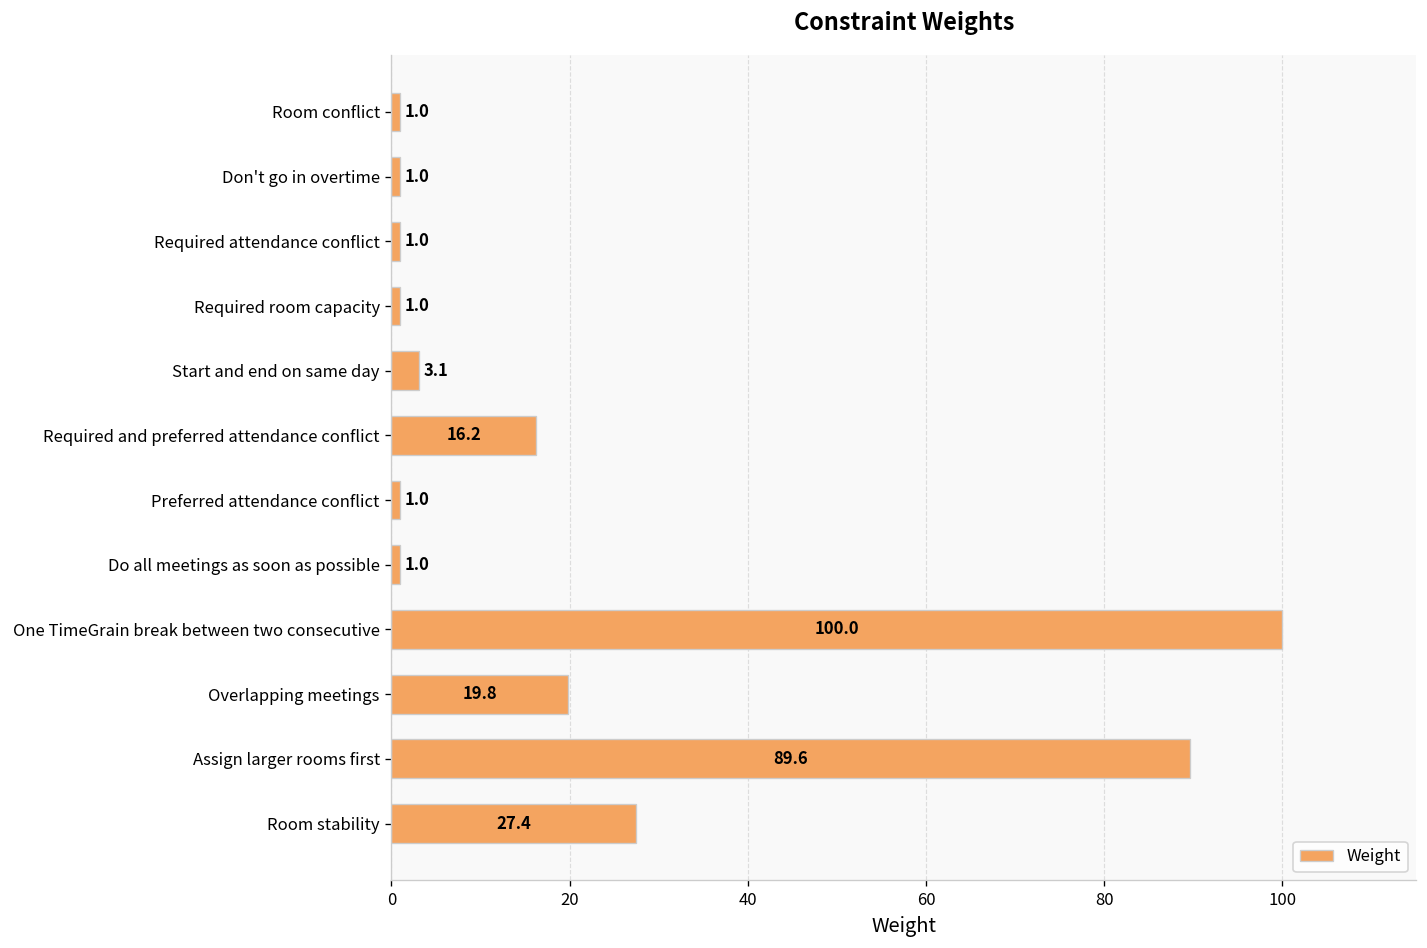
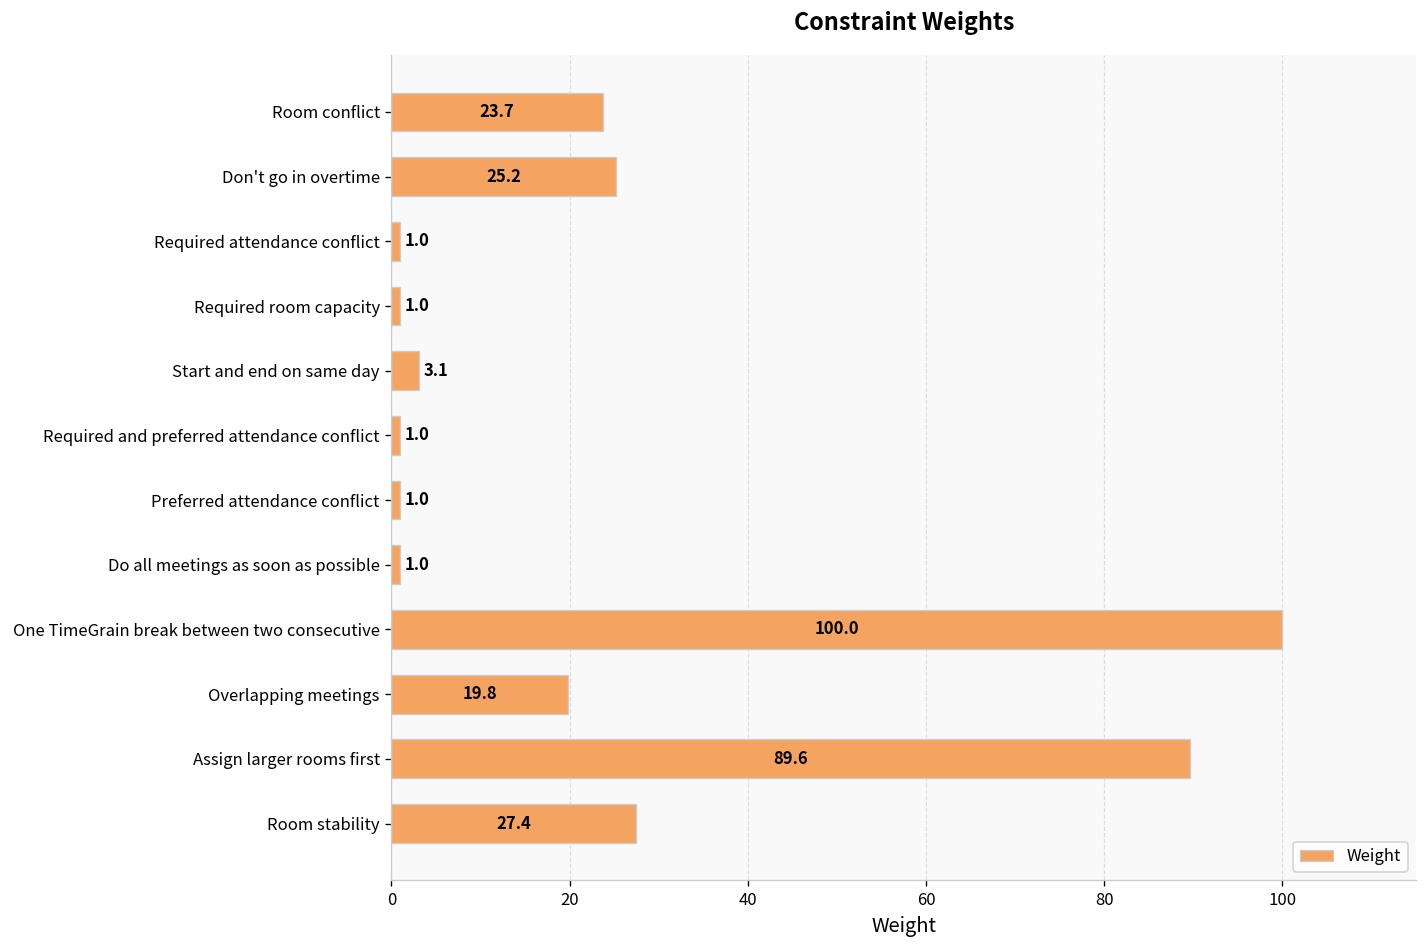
  {
-   "Room conflict": 1.0,
-   "Don't go in overtime": 1.0,
+   "Room conflict": 23.7,
+   "Don't go in overtime": 25.2,
    "Required attendance conflict": 1.0,
    "Required room capacity": 1.0,
    "Start and end on same day": 3.1,
-   "Required and preferred attendance conflict": 16.2,
+   "Required and preferred attendance conflict": 1.0,
    "Preferred attendance conflict": 1.0,
    "Do all meetings as soon as possible": 1.0,
    "One TimeGrain break between two consecutive": 100.0,
    "Overlapping meetings": 19.8,
    "Assign larger rooms first": 89.6,
    "Room stability": 27.4
  }
